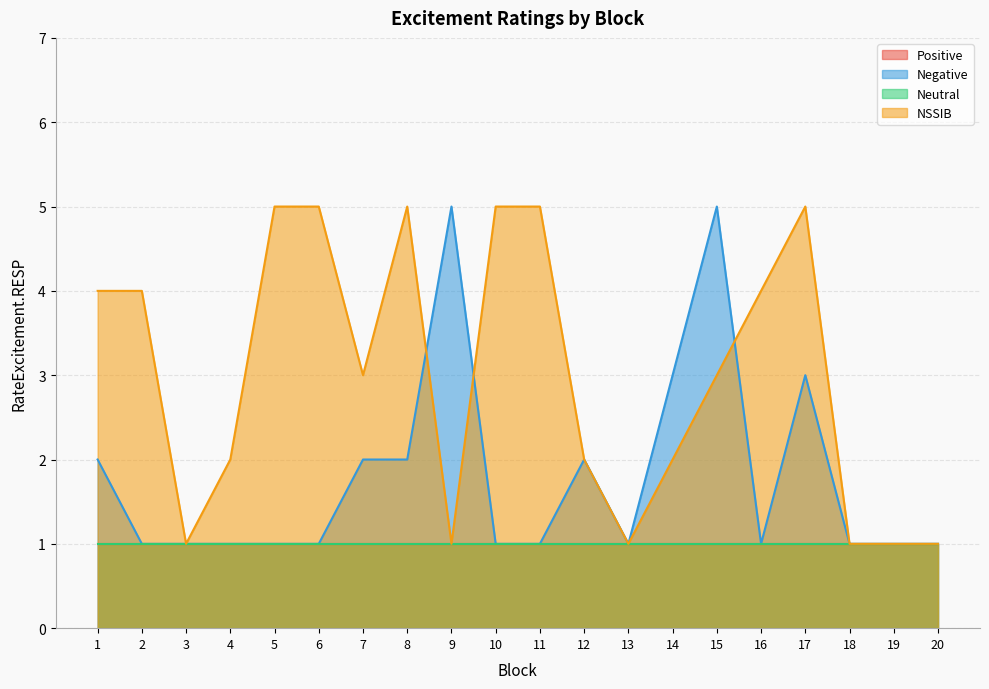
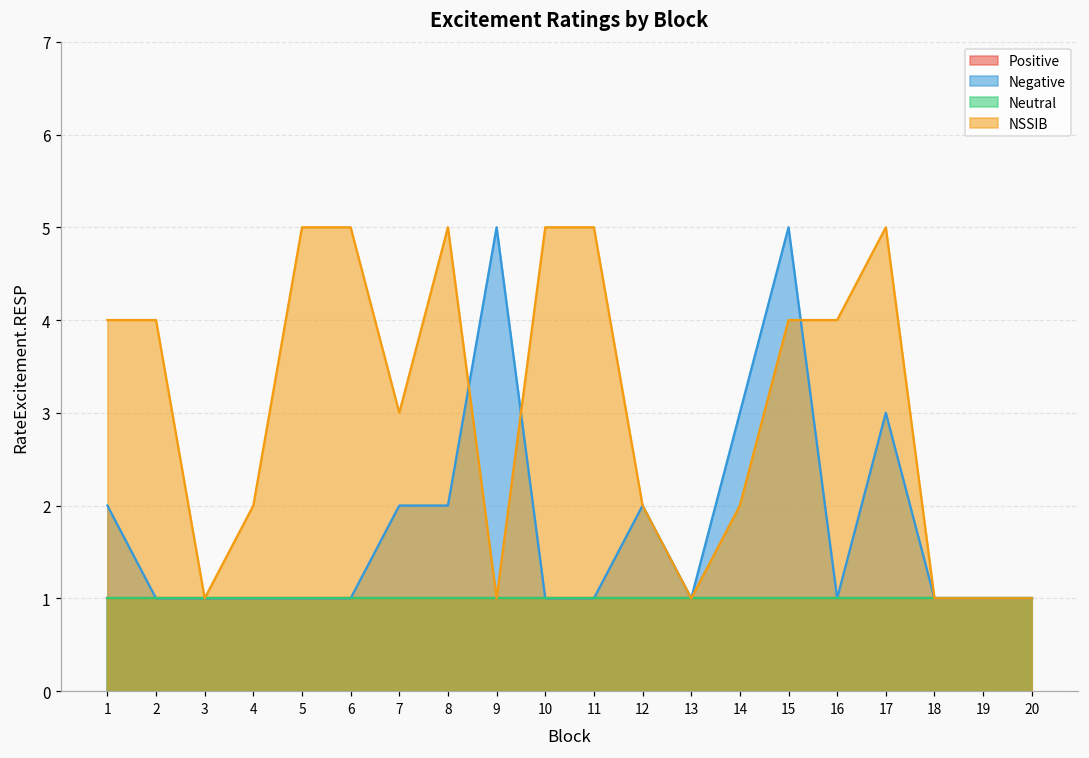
  {
    "Neutral": {
      "1": 1,
      "7": 1,
      "8": 1,
      "12": 1,
      "14": 1,
      "15": 1,
      "17": 1
    },
    "Negative": {
      "1": 2,
      "7": 2,
      "8": 2,
      "9": 5,
      "14": 3,
      "15": 5,
      "17": 3
    },
    "NSSIB": {
      "1": 4,
      "2": 4,
      "4": 2,
      "5": 5,
      "6": 5,
      "7": 3,
      "8": 5,
      "10": 5,
      "11": 5,
      "14": 2,
-     "15": 3,
+     "15": 4,
      "16": 4,
      "17": 5
    }
  }
